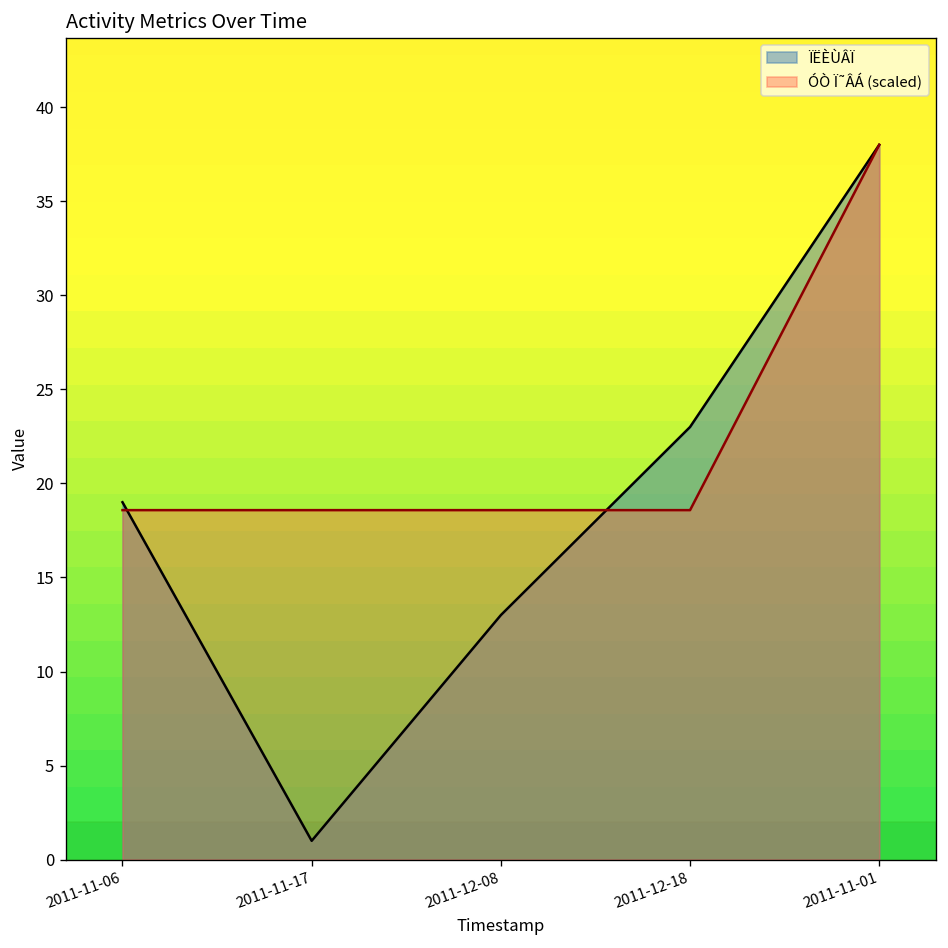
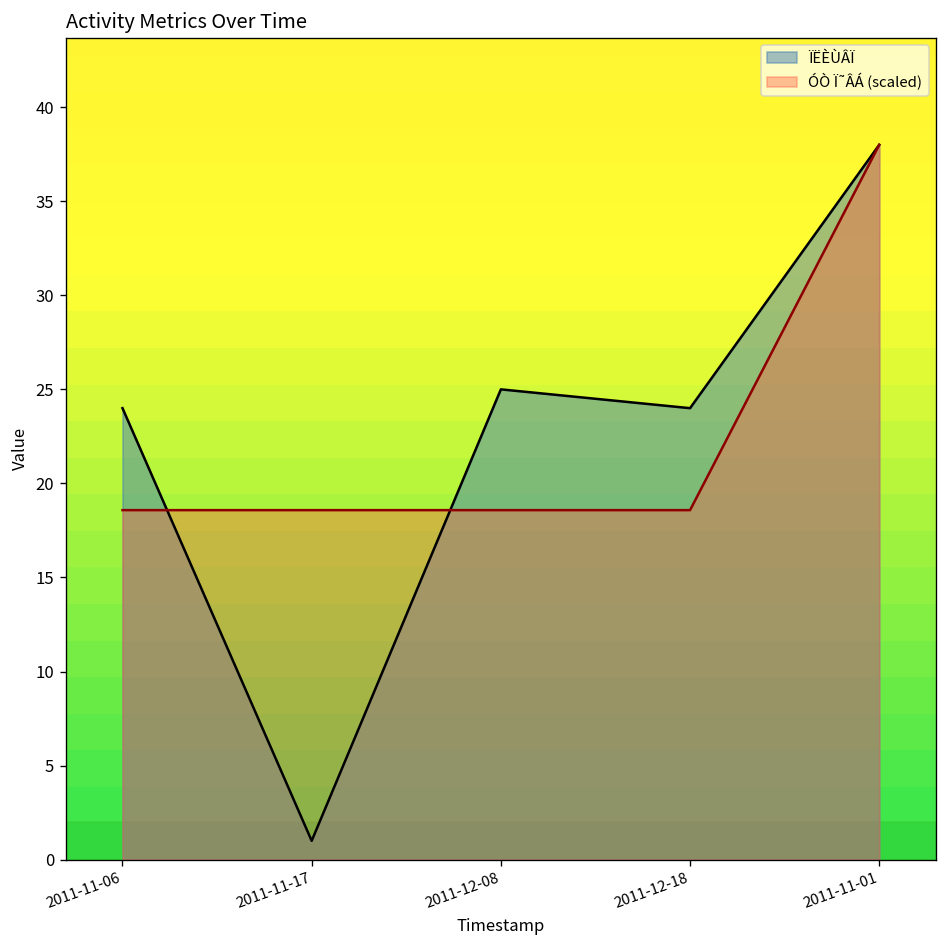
  {
    "ÏËÈÙÂÏ": {
-     "2011-11-06": 19,
-     "2011-12-08": 13,
-     "2011-12-18": 23
+     "2011-11-06": 24,
+     "2011-12-08": 25,
+     "2011-12-18": 24
    },
    "ÓÒ Ï˜ÂÁ (scaled)": {
      "2011-11-06": 18.6,
      "2011-11-17": 18.6,
      "2011-12-08": 18.6,
      "2011-12-18": 18.6
    }
  }
